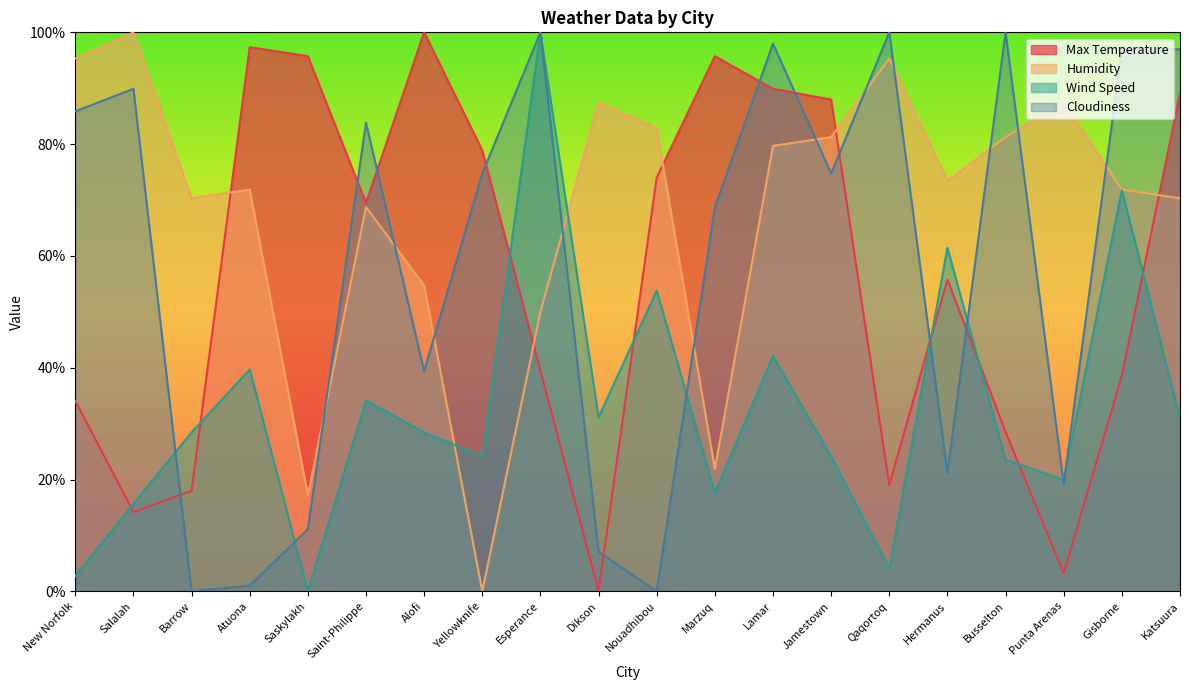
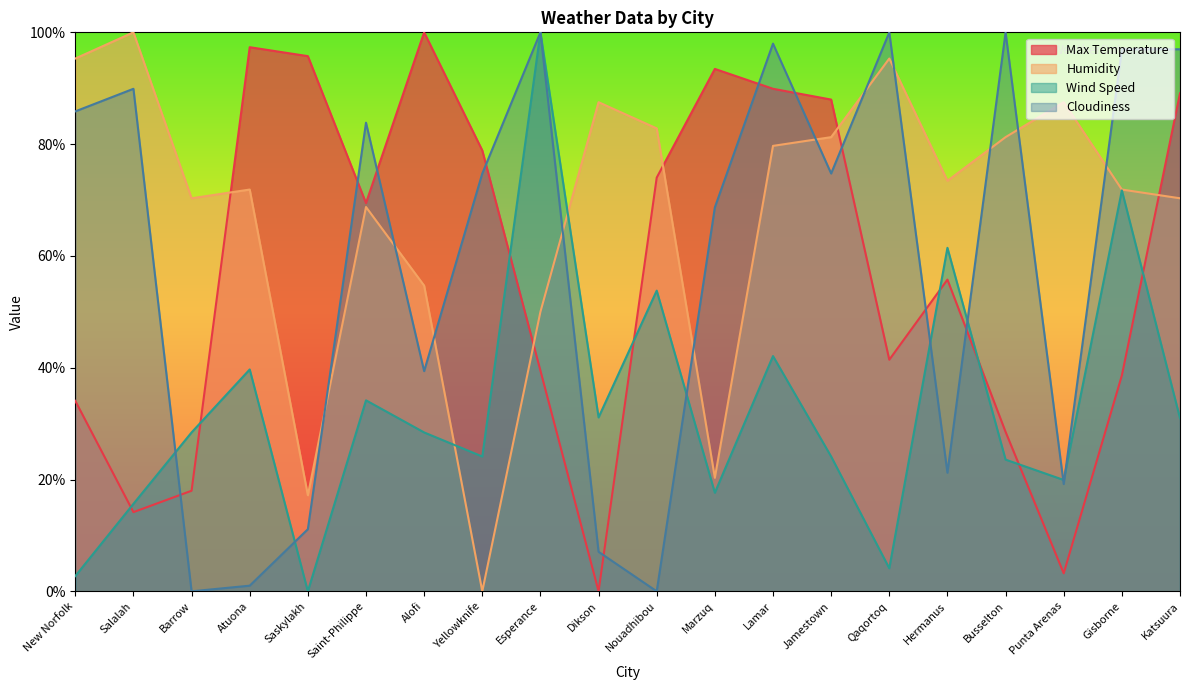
  {
    "Max Temperature": {
      "New Norfolk": "34%",
      "Salalah": "14%",
      "Barrow": "18%",
      "Atuona": "97%",
      "Saskylakh": "96%",
      "Saint-Philippe": "69%",
      "Alofi": "100%",
      "Yellowknife": "79%",
      "Esperance": "39%",
      "Dikson": "0%",
      "Nouadhibou": "74%",
-     "Marzuq": "96%",
+     "Marzuq": "93%",
      "Lamar": "90%",
      "Jamestown": "88%",
-     "Qaqortoq": "19%",
+     "Qaqortoq": "41%",
      "Hermanus": "56%",
      "Busselton": "29%",
      "Punta Arenas": "3%",
      "Gisborne": "39%",
      "Katsuura": "89%"
    },
    "Humidity": {
      "New Norfolk": "95%",
      "Salalah": "100%",
      "Barrow": "70%",
      "Atuona": "72%",
      "Saskylakh": "17%",
      "Saint-Philippe": "69%",
      "Alofi": "55%",
      "Yellowknife": "0%",
      "Esperance": "50%",
      "Dikson": "88%",
      "Nouadhibou": "83%",
-     "Marzuq": "22%",
+     "Marzuq": "20%",
      "Lamar": "80%",
      "Jamestown": "81%",
      "Qaqortoq": "95%",
      "Hermanus": "73%",
      "Busselton": "81%",
      "Katsuura": "70%"
    }
  }
